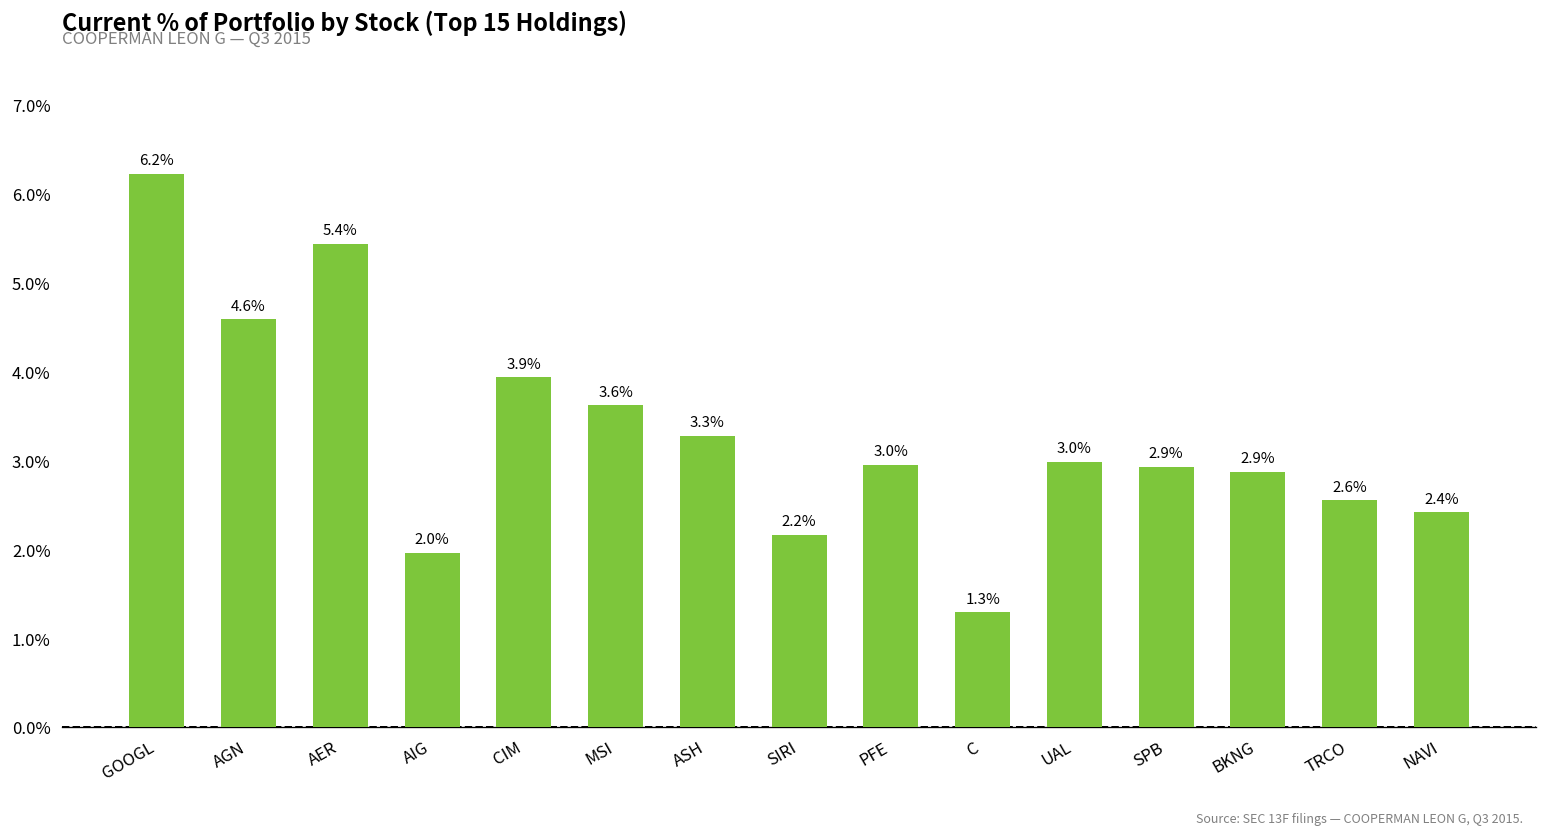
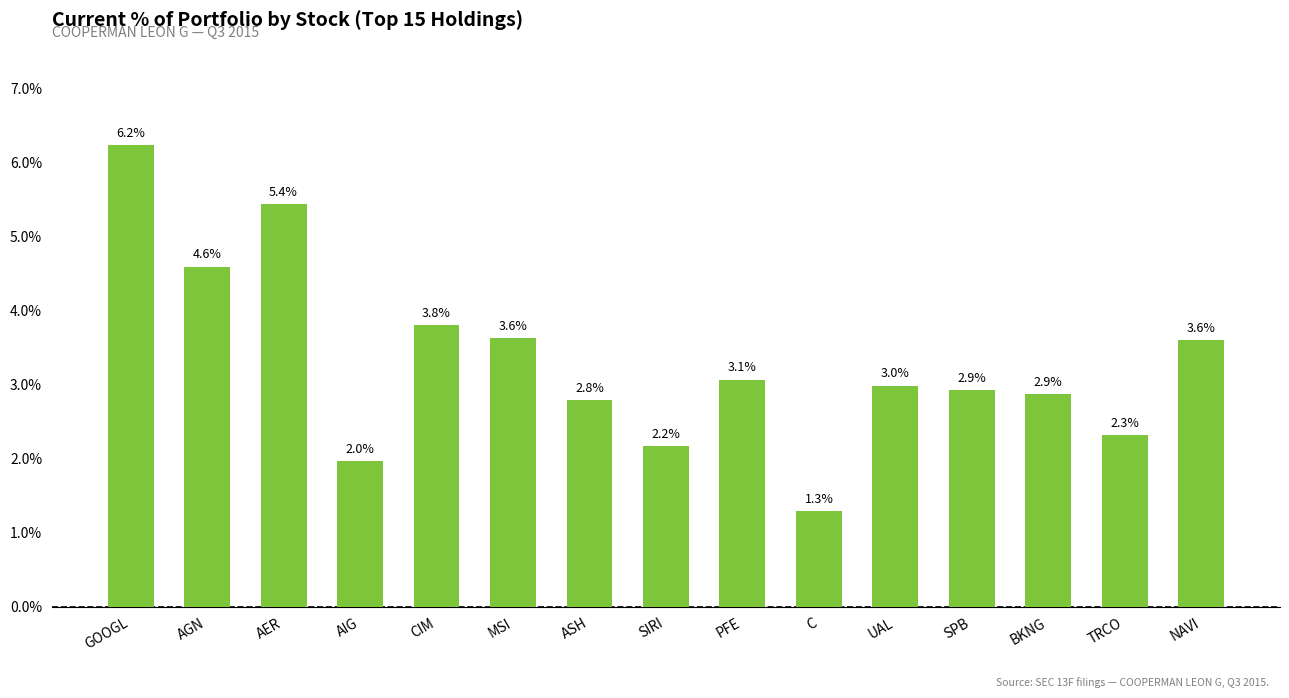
  {
    "GOOGL": "6.2%",
    "AGN": "4.6%",
    "AER": "5.4%",
    "AIG": "2.0%",
-   "CIM": "3.9%",
+   "CIM": "3.8%",
    "MSI": "3.6%",
-   "ASH": "3.3%",
+   "ASH": "2.8%",
    "SIRI": "2.2%",
-   "PFE": "3.0%",
+   "PFE": "3.1%",
    "C": "1.3%",
    "UAL": "3.0%",
    "SPB": "2.9%",
    "BKNG": "2.9%",
-   "TRCO": "2.6%",
-   "NAVI": "2.4%"
+   "TRCO": "2.3%",
+   "NAVI": "3.6%"
  }
